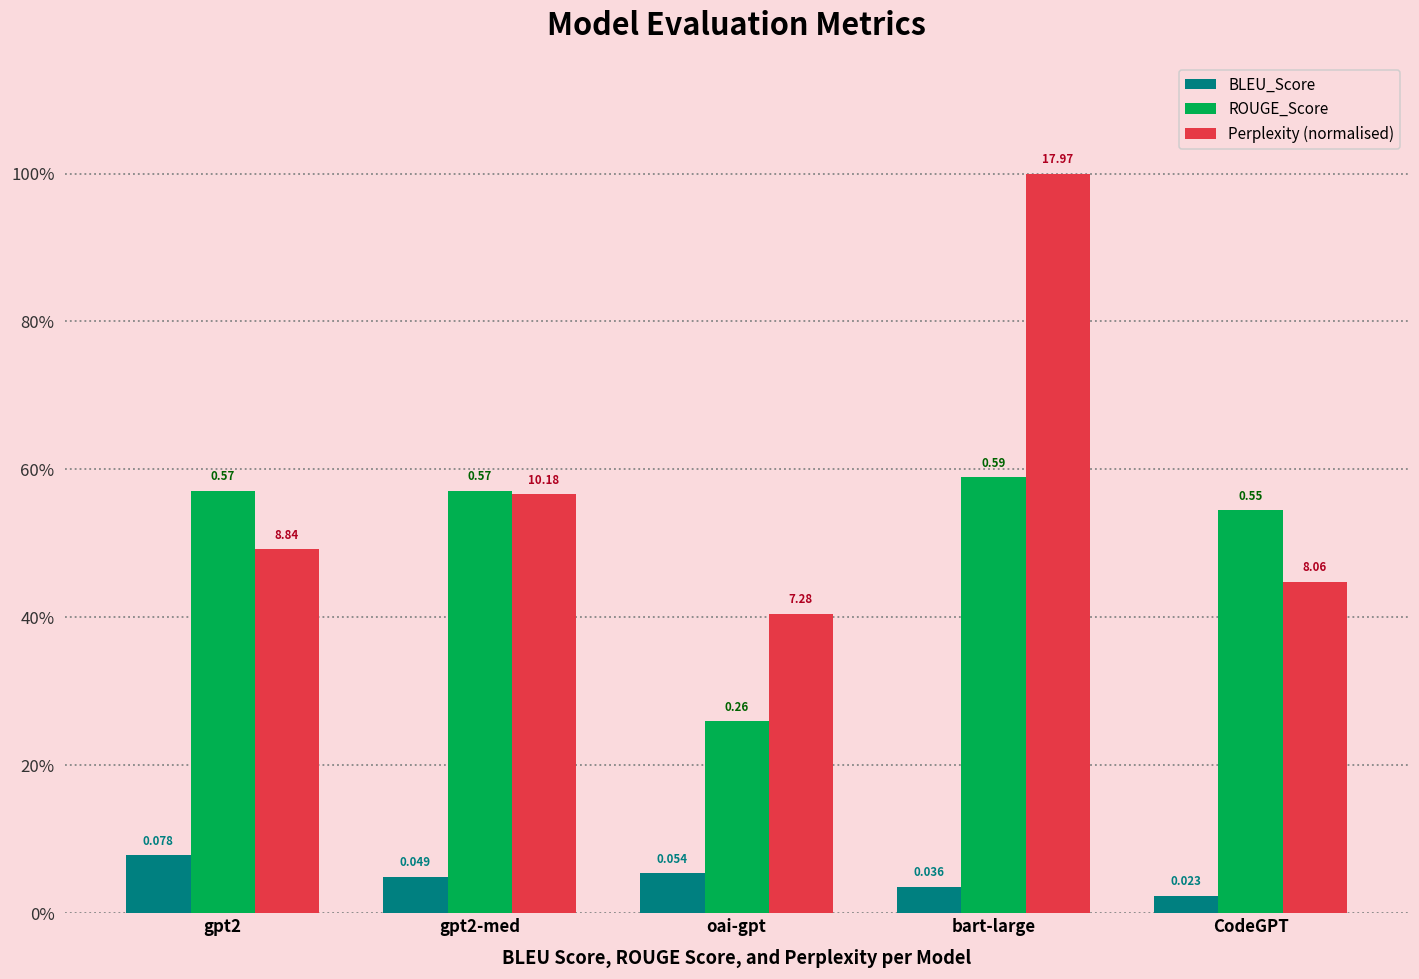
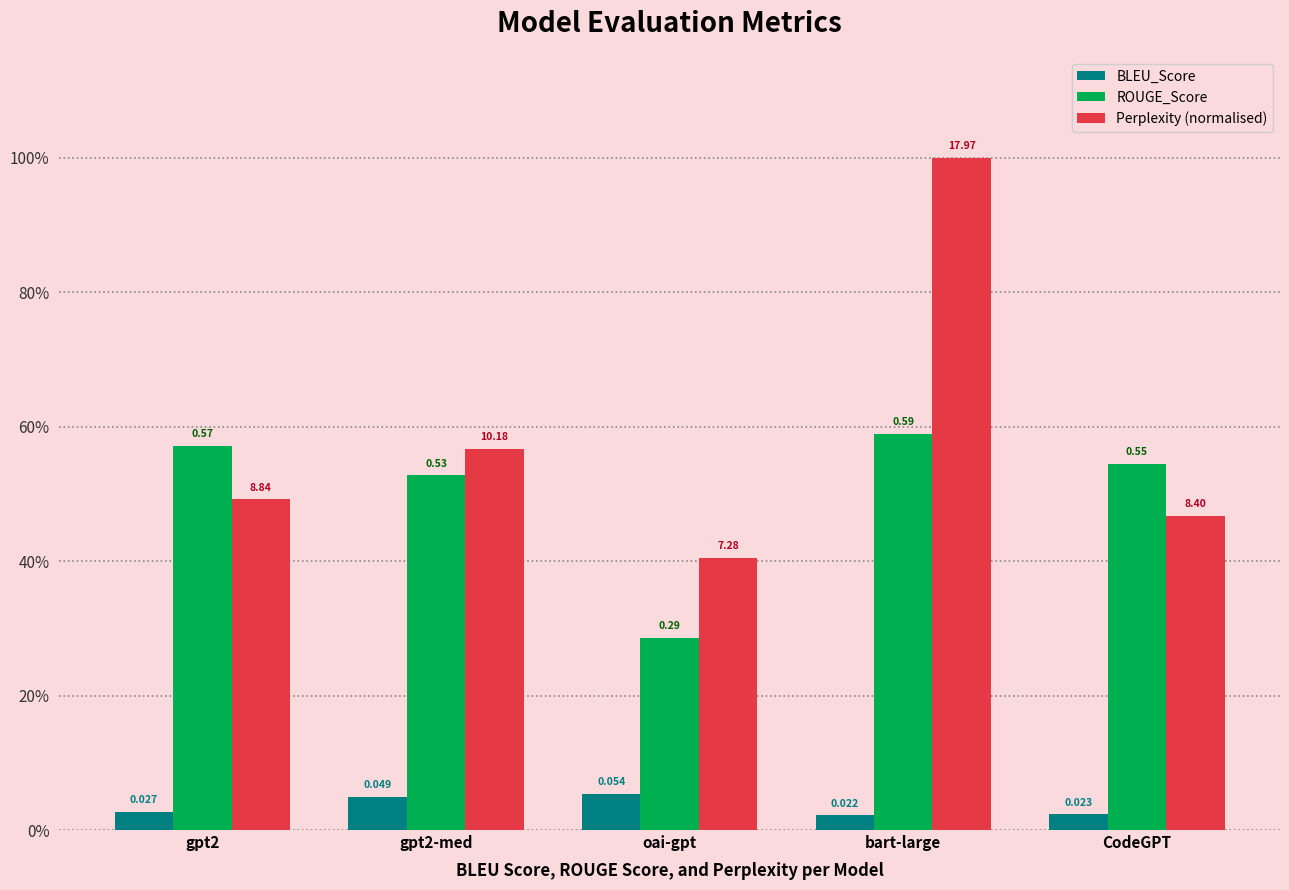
  {
    "BLEU_Score": {
-     "gpt2": 0.078,
+     "gpt2": 0.027,
      "gpt2-med": 0.049,
      "oai-gpt": 0.054,
-     "bart-large": 0.036,
+     "bart-large": 0.022,
      "CodeGPT": 0.023
    },
    "ROUGE_Score": {
      "gpt2": 0.57,
-     "gpt2-med": 0.57,
-     "oai-gpt": 0.26,
+     "gpt2-med": 0.53,
+     "oai-gpt": 0.29,
      "bart-large": 0.59,
      "CodeGPT": 0.55
    },
    "Perplexity (normalised)": {
-     "CodeGPT": 8.06
+     "CodeGPT": 8.40
    }
  }
